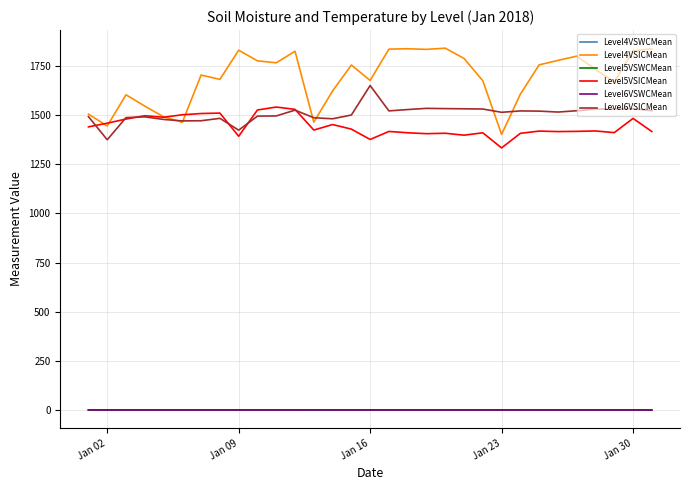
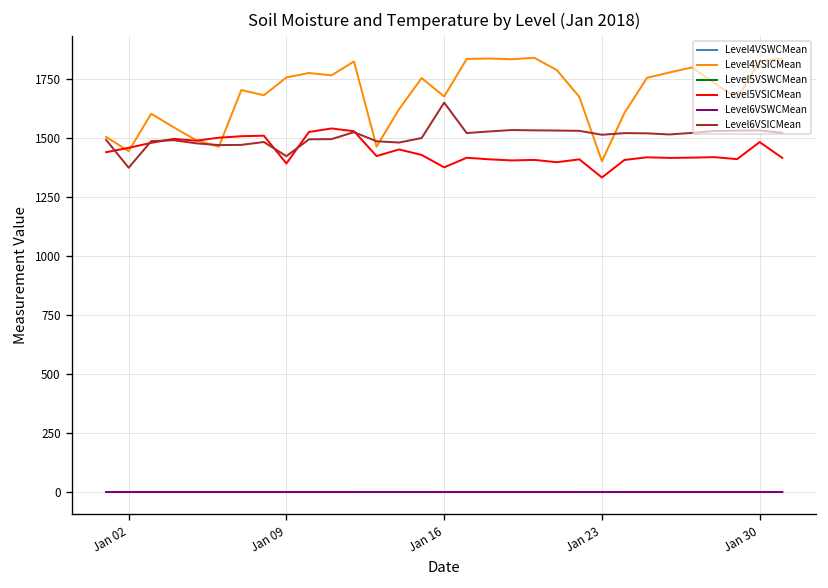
  {
    "Level6VSWCMean": {
      "Jan 02": 0,
      "Jan 09": 0,
      "Jan 16": 0,
      "Jan 23": 0,
      "Jan 30": 0
    },
    "Level4VSICMean": {
      "Jan 02": 1440,
-     "Jan 09": 1830,
+     "Jan 09": 1760,
      "Jan 16": 1680,
      "Jan 23": 1400
    },
    "Level5VSICMean": {
      "Jan 02": 1460,
      "Jan 09": 1390,
      "Jan 16": 1380,
      "Jan 23": 1330,
      "Jan 30": 1480
    },
    "Level6VSICMean": {
      "Jan 02": 1370,
      "Jan 09": 1420,
      "Jan 16": 1650,
      "Jan 23": 1510
    }
  }
